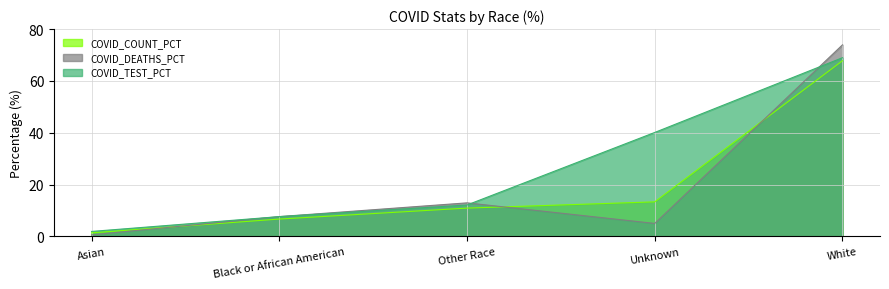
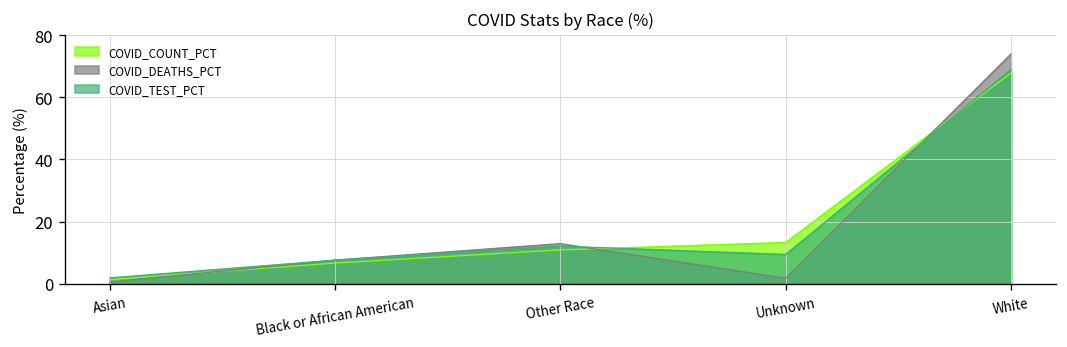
  {
    "COVID_COUNT_PCT": {
      "Other Race": 11,
      "Unknown": 13,
      "White": 68
    },
    "COVID_DEATHS_PCT": {
-     "Unknown": 5,
+     "Unknown": 2,
      "White": 74
    },
    "COVID_TEST_PCT": {
-     "Unknown": 40,
+     "Unknown": 9,
      "White": 69
    }
  }
